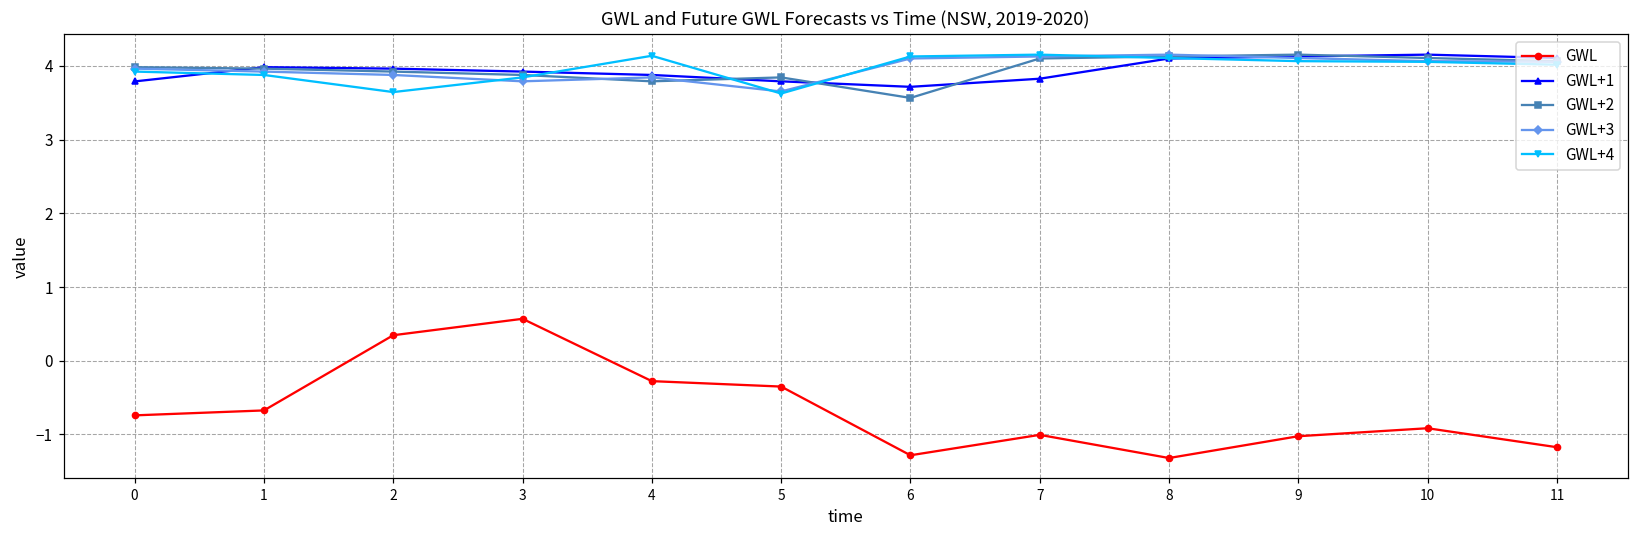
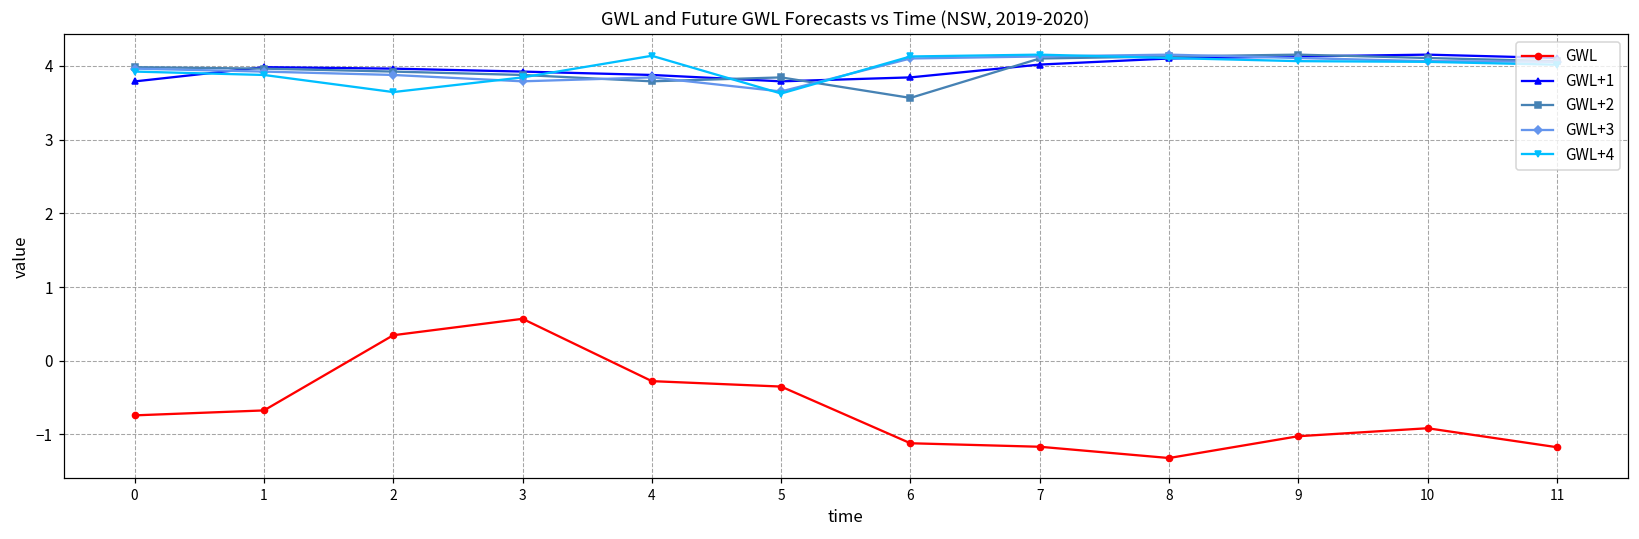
  {
    "GWL": {
      "0": -0.7,
      "1": -0.7,
      "2": 0.3,
      "3": 0.6,
      "4": -0.3,
      "5": -0.4,
-     "6": -1.3,
-     "7": -1.0,
+     "6": -1.1,
+     "7": -1.2,
      "8": -1.3,
      "9": -1.0,
      "10": -0.9,
      "11": -1.2
    },
    "GWL+1": {
      "0": 3.8,
      "2": 4.0,
      "3": 3.9,
      "5": 3.8,
-     "6": 3.7,
-     "7": 3.8,
+     "6": 3.8,
+     "7": 4.0,
      "10": 4.2
    },
    "GWL+2": {
      "2": 3.9,
      "4": 3.8,
      "5": 3.8,
      "6": 3.6,
      "10": 4.1
    },
    "GWL+3": {
      "1": 3.9,
      "2": 3.9,
      "3": 3.8
    },
    "GWL+4": {
      "0": 3.9,
      "1": 3.9,
      "2": 3.6,
      "4": 4.1,
      "9": 4.1
    }
  }
